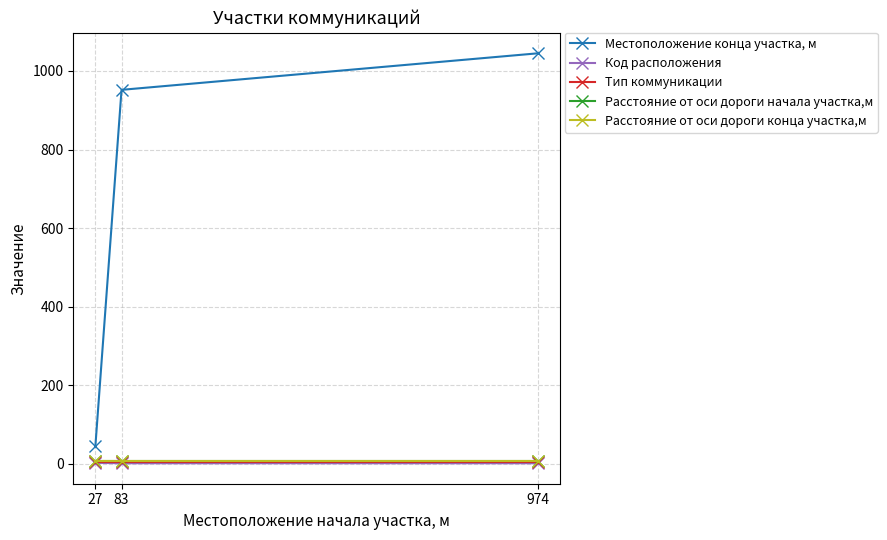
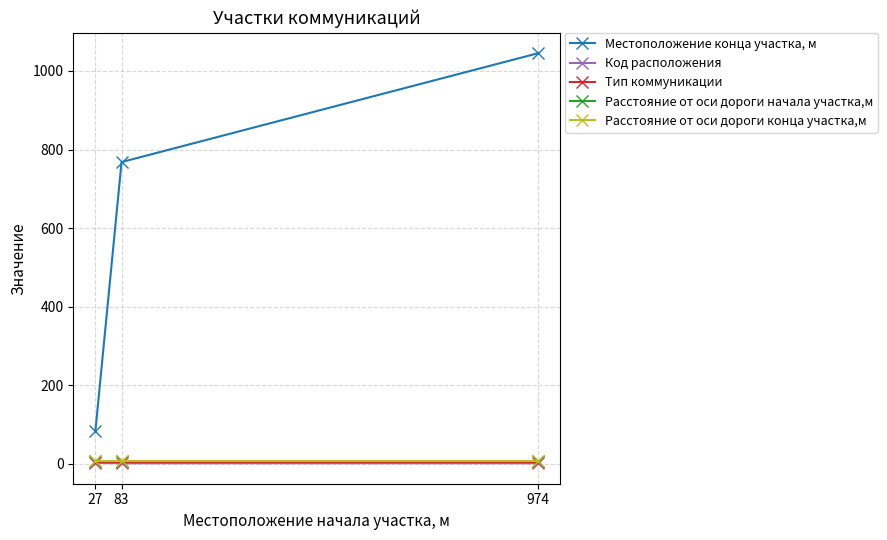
  {
    "Местоположение конца участка, м": {
-     "27": 50,
-     "83": 950,
+     "27": 80,
+     "83": 770,
      "974": 1050
    }
  }
